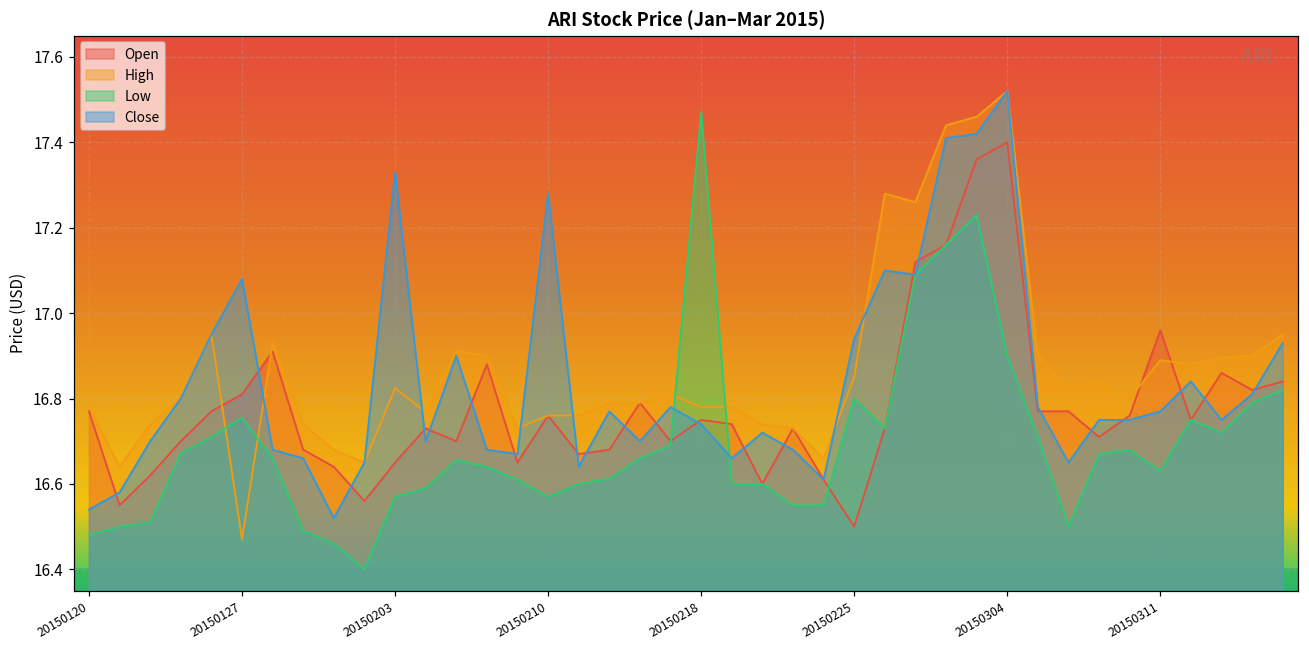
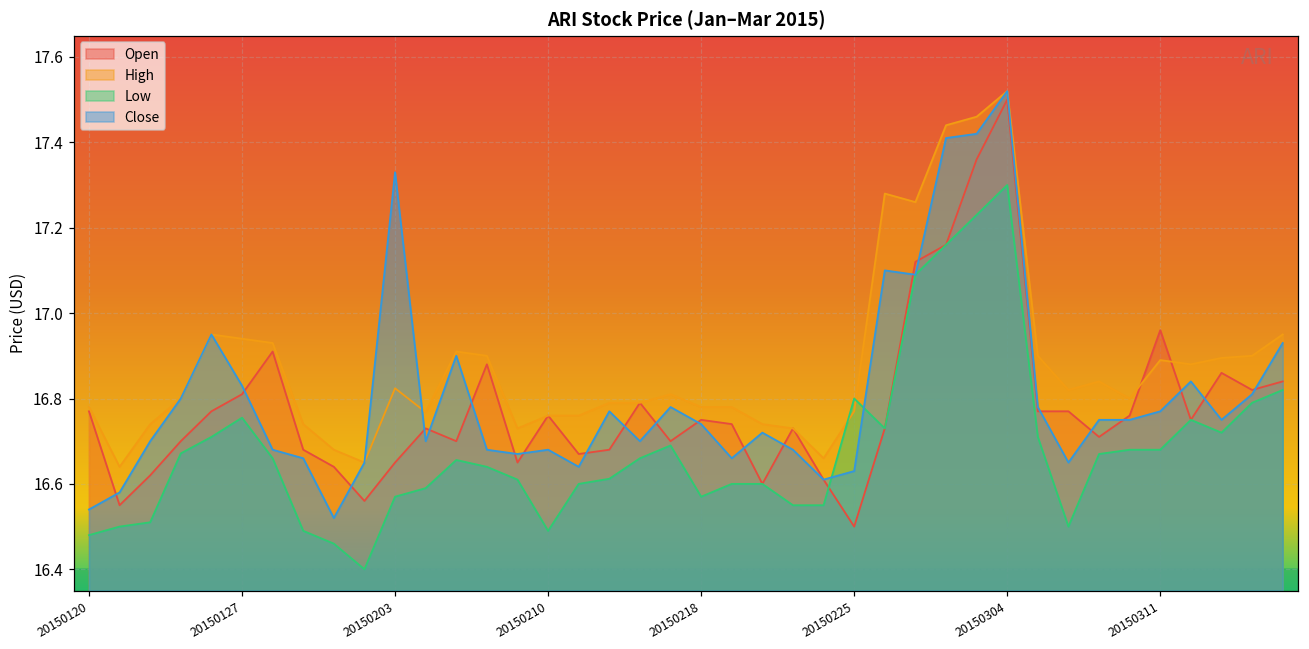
  {
    "Open": {
      "20150120": 16.77,
      "20150127": 16.81,
      "20150203": 16.65,
      "20150218": 16.75,
      "20150225": 16.5,
-     "20150304": 17.4,
+     "20150304": 17.5,
      "20150311": 16.96
    },
    "High": {
      "20150120": 16.78,
-     "20150127": 16.47,
+     "20150127": 16.94,
      "20150203": 16.82,
      "20150218": 16.78,
-     "20150225": 16.85,
+     "20150225": 16.77,
      "20150311": 16.89
    },
    "Low": {
      "20150120": 16.48,
      "20150127": 16.76,
      "20150203": 16.57,
-     "20150210": 16.57,
-     "20150218": 17.47,
+     "20150210": 16.49,
+     "20150218": 16.57,
      "20150225": 16.80,
-     "20150304": 16.9,
-     "20150311": 16.63
+     "20150304": 17.3,
+     "20150311": 16.68
    },
    "Close": {
      "20150120": 16.54,
-     "20150127": 17.08,
+     "20150127": 16.83,
      "20150203": 17.33,
-     "20150210": 17.28,
+     "20150210": 16.68,
      "20150218": 16.74,
-     "20150225": 16.94,
+     "20150225": 16.63,
      "20150311": 16.77
    }
  }
